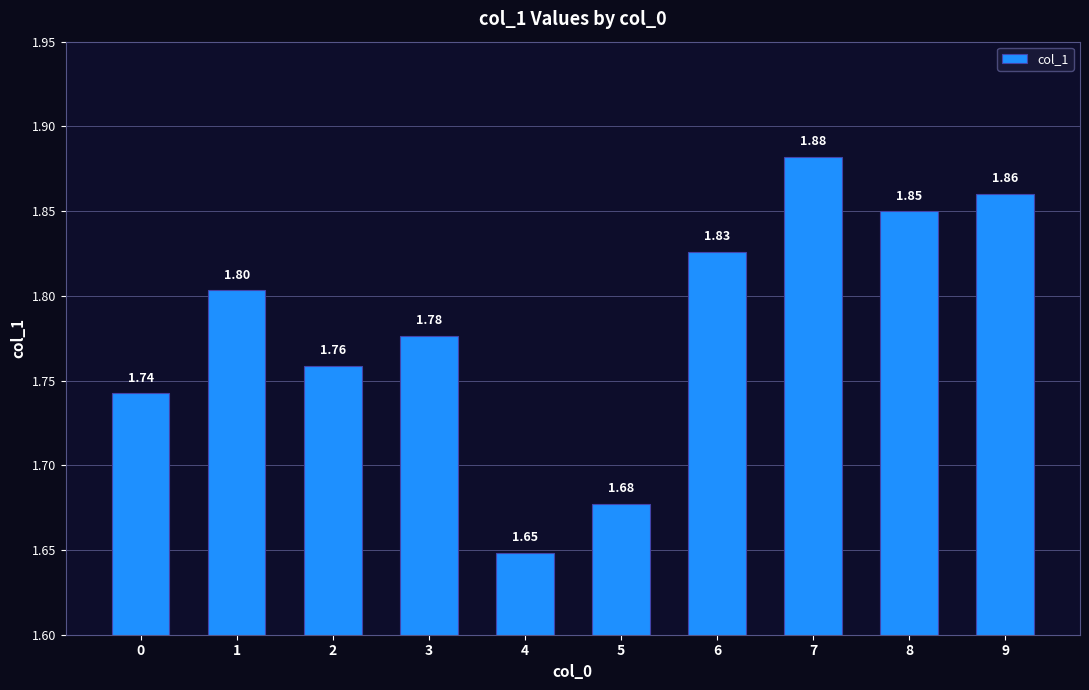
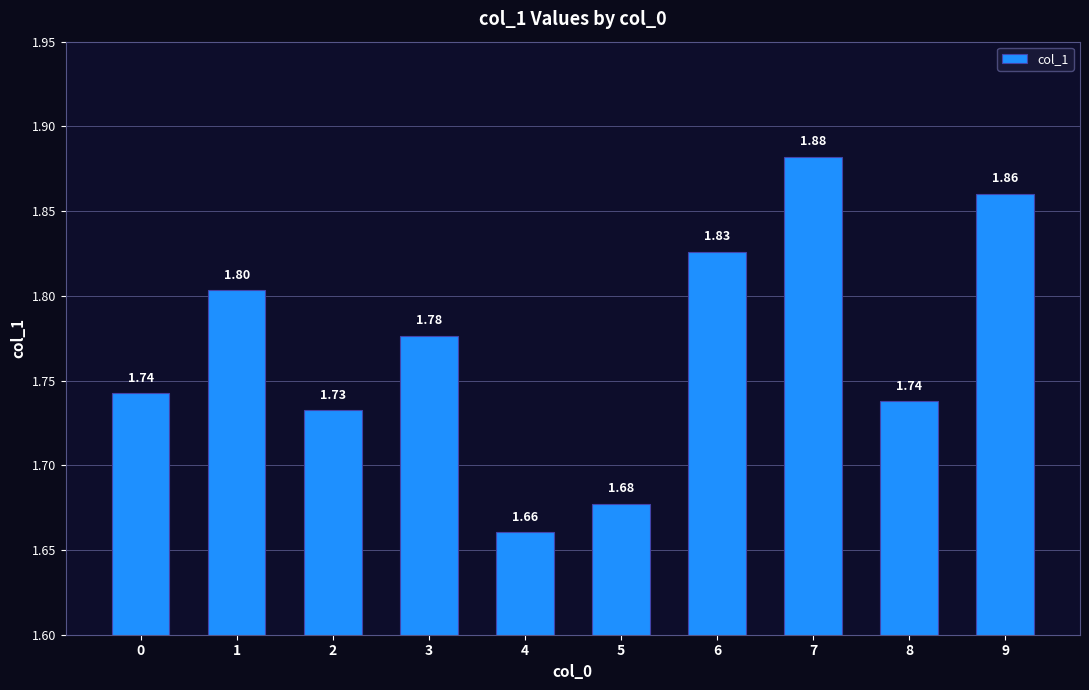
  {
    "0": 1.74,
    "1": 1.80,
-   "2": 1.76,
+   "2": 1.73,
    "3": 1.78,
-   "4": 1.65,
+   "4": 1.66,
    "5": 1.68,
    "6": 1.83,
    "7": 1.88,
-   "8": 1.85,
+   "8": 1.74,
    "9": 1.86
  }
